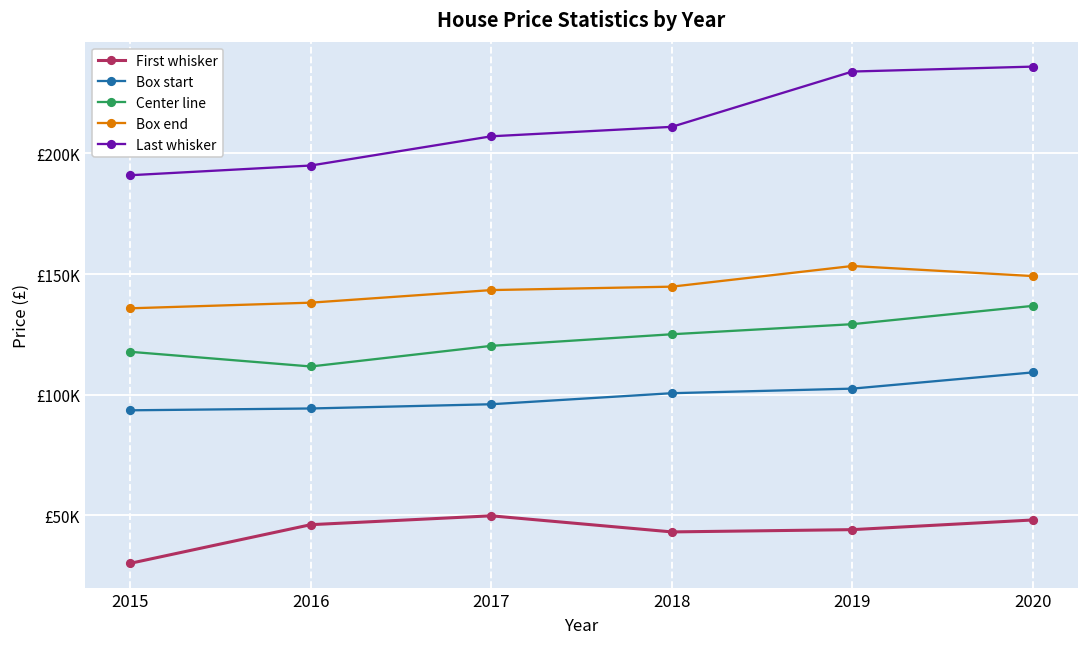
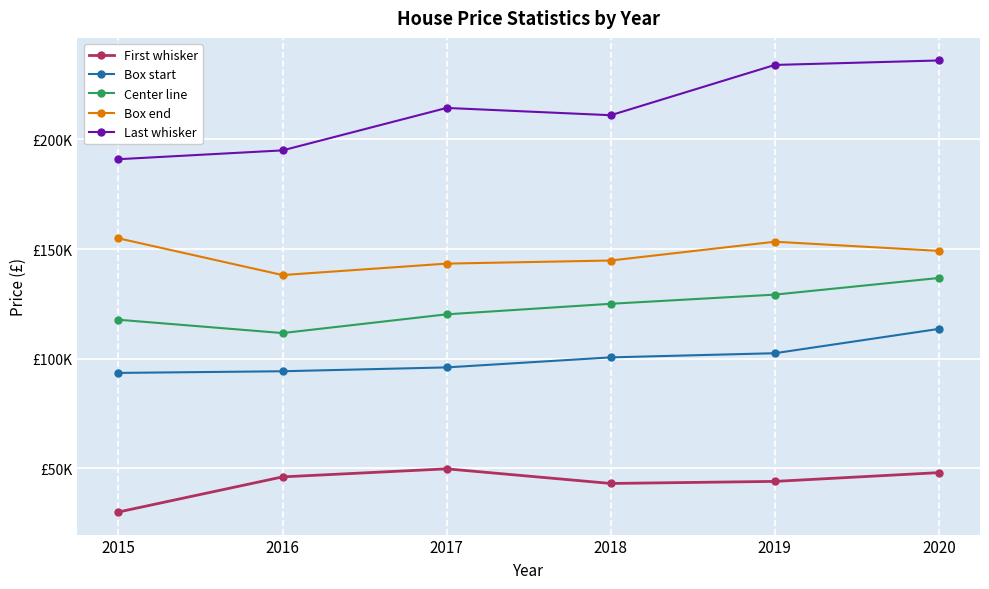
  {
    "First whisker": {
      "2015": "£30000",
      "2016": "£46000",
      "2017": "£50000",
      "2018": "£43000",
      "2019": "£44000",
      "2020": "£48000"
    },
    "Box start": {
      "2015": "£93000",
      "2016": "£94000",
      "2017": "£96000",
      "2018": "£101000",
      "2019": "£102000",
-     "2020": "£109000"
+     "2020": "£114000"
    },
    "Center line": {
      "2015": "£118000",
      "2016": "£112000",
      "2017": "£120000",
      "2018": "£125000",
      "2019": "£129000",
      "2020": "£137000"
    },
    "Box end": {
-     "2015": "£136000",
+     "2015": "£155000",
      "2016": "£138000",
      "2017": "£143000",
      "2018": "£145000",
      "2019": "£153000",
      "2020": "£149000"
    },
    "Last whisker": {
      "2015": "£191000",
      "2016": "£195000",
-     "2017": "£207000",
+     "2017": "£214000",
      "2018": "£211000",
      "2019": "£234000",
      "2020": "£236000"
    }
  }
